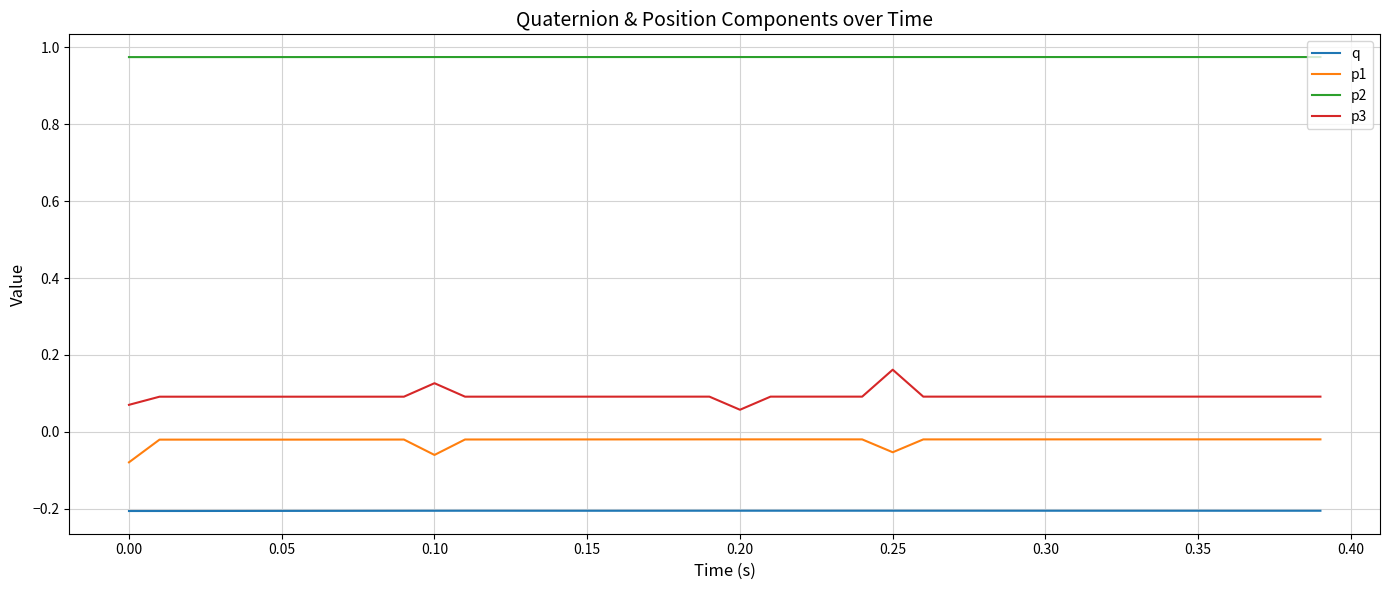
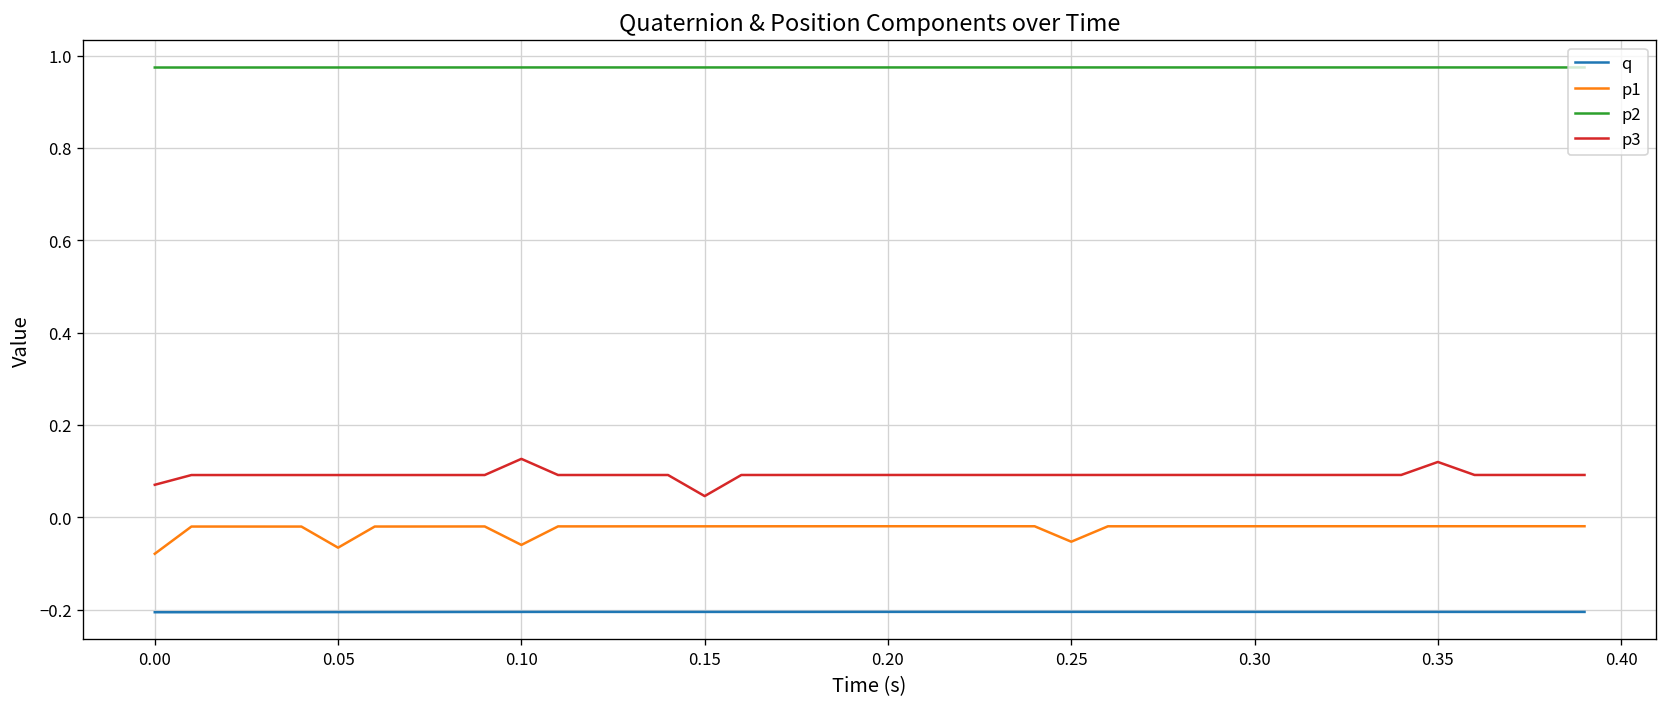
  {
    "q": {
      "0.00": -0.21,
      "0.05": -0.21,
      "0.10": -0.20,
      "0.15": -0.20,
      "0.20": -0.20,
      "0.25": -0.20,
      "0.30": -0.20,
      "0.35": -0.20
    },
    "p1": {
      "0.00": -0.08,
-     "0.05": -0.02,
+     "0.05": -0.07,
      "0.10": -0.06,
      "0.15": -0.02,
      "0.20": -0.02,
      "0.25": -0.05,
      "0.30": -0.02,
      "0.35": -0.02
    },
    "p2": {
      "0.00": 0.97,
      "0.05": 0.97,
      "0.10": 0.97,
      "0.15": 0.97,
      "0.20": 0.97,
      "0.25": 0.97,
      "0.30": 0.97,
      "0.35": 0.97
    },
    "p3": {
      "0.00": 0.07,
      "0.05": 0.09,
      "0.10": 0.13,
-     "0.15": 0.09,
-     "0.20": 0.06,
-     "0.25": 0.16,
+     "0.15": 0.05,
+     "0.20": 0.09,
+     "0.25": 0.09,
      "0.30": 0.09,
-     "0.35": 0.09
+     "0.35": 0.12
    }
  }
